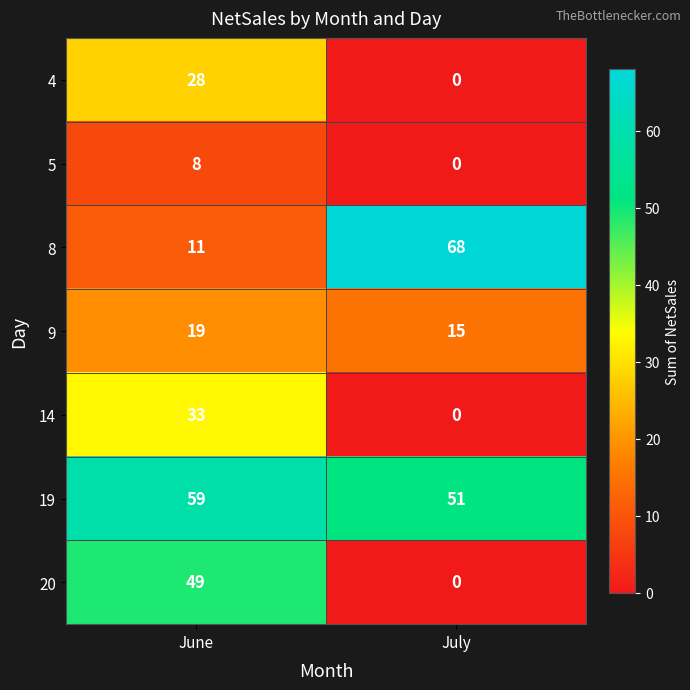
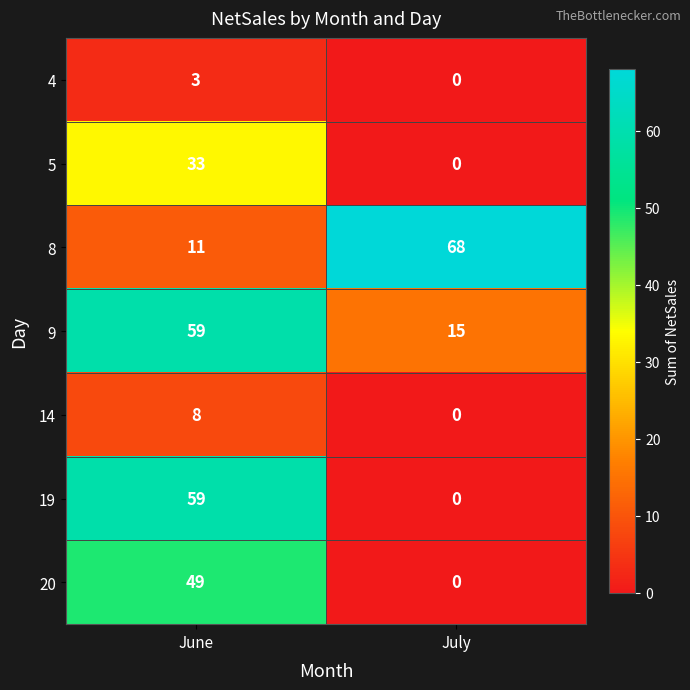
  {
    "4": {
-     "June": 28,
+     "June": 3,
      "July": 0
    },
    "5": {
-     "June": 8,
+     "June": 33,
      "July": 0
    },
    "8": {
      "June": 11,
      "July": 68
    },
    "9": {
-     "June": 19,
+     "June": 59,
      "July": 15
    },
    "14": {
-     "June": 33,
+     "June": 8,
      "July": 0
    },
    "19": {
      "June": 59,
-     "July": 51
+     "July": 0
    },
    "20": {
      "June": 49,
      "July": 0
    }
  }
